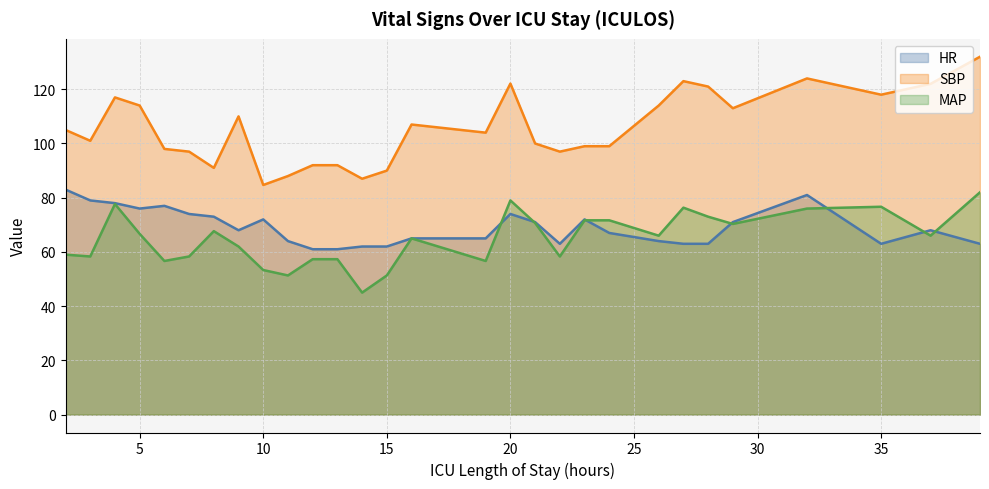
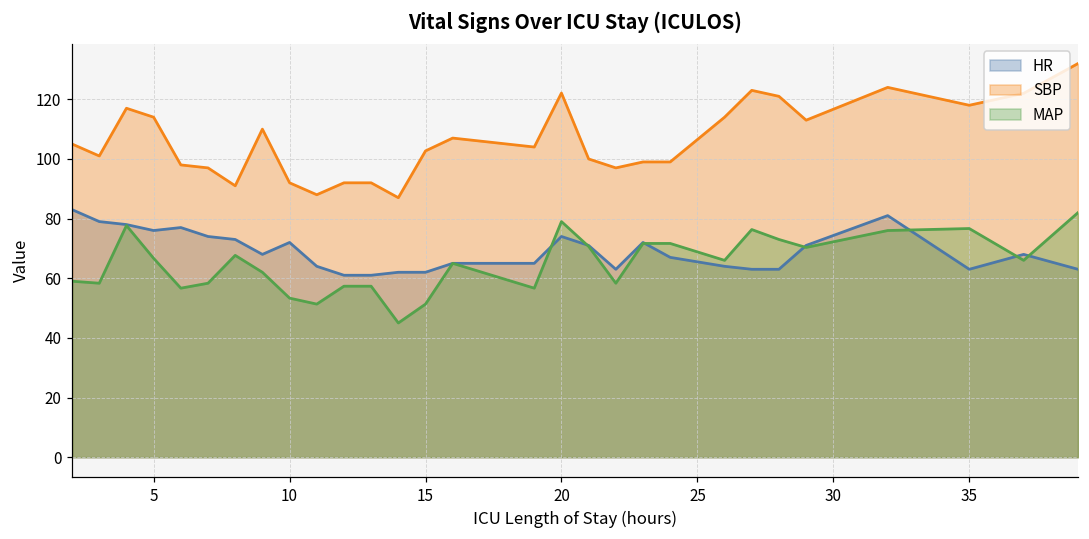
  {
    "SBP": {
      "5": 114,
-     "10": 85,
-     "15": 90,
+     "10": 92,
+     "15": 103,
      "20": 122,
      "35": 118
    }
  }
